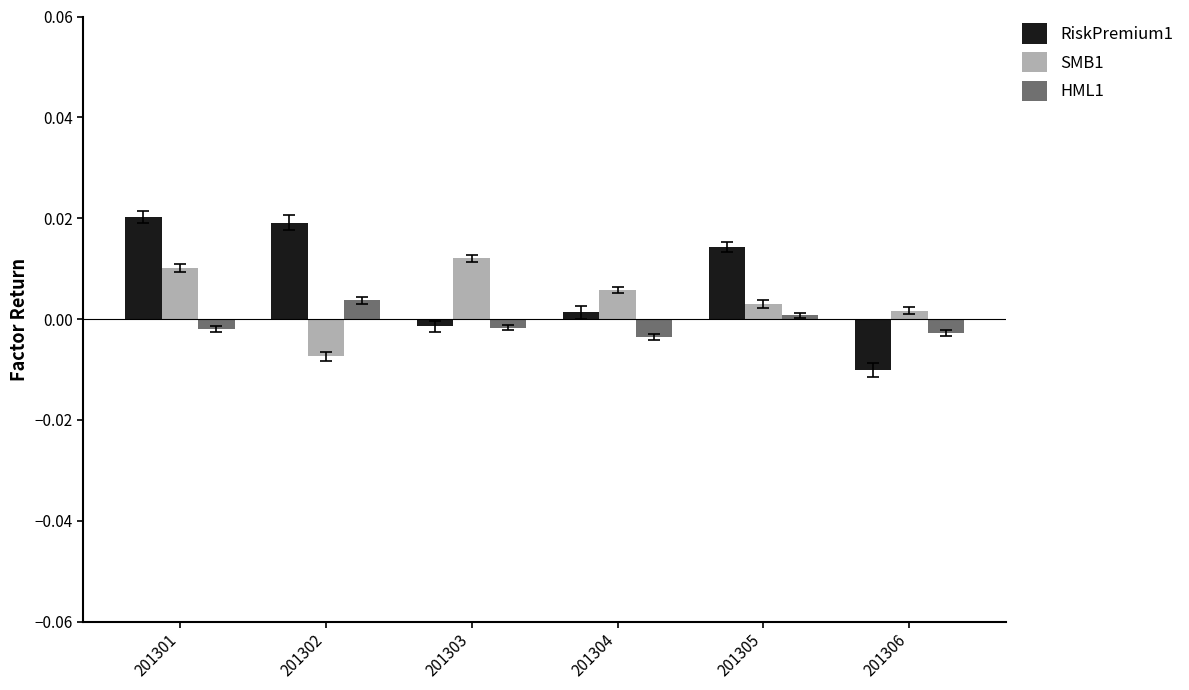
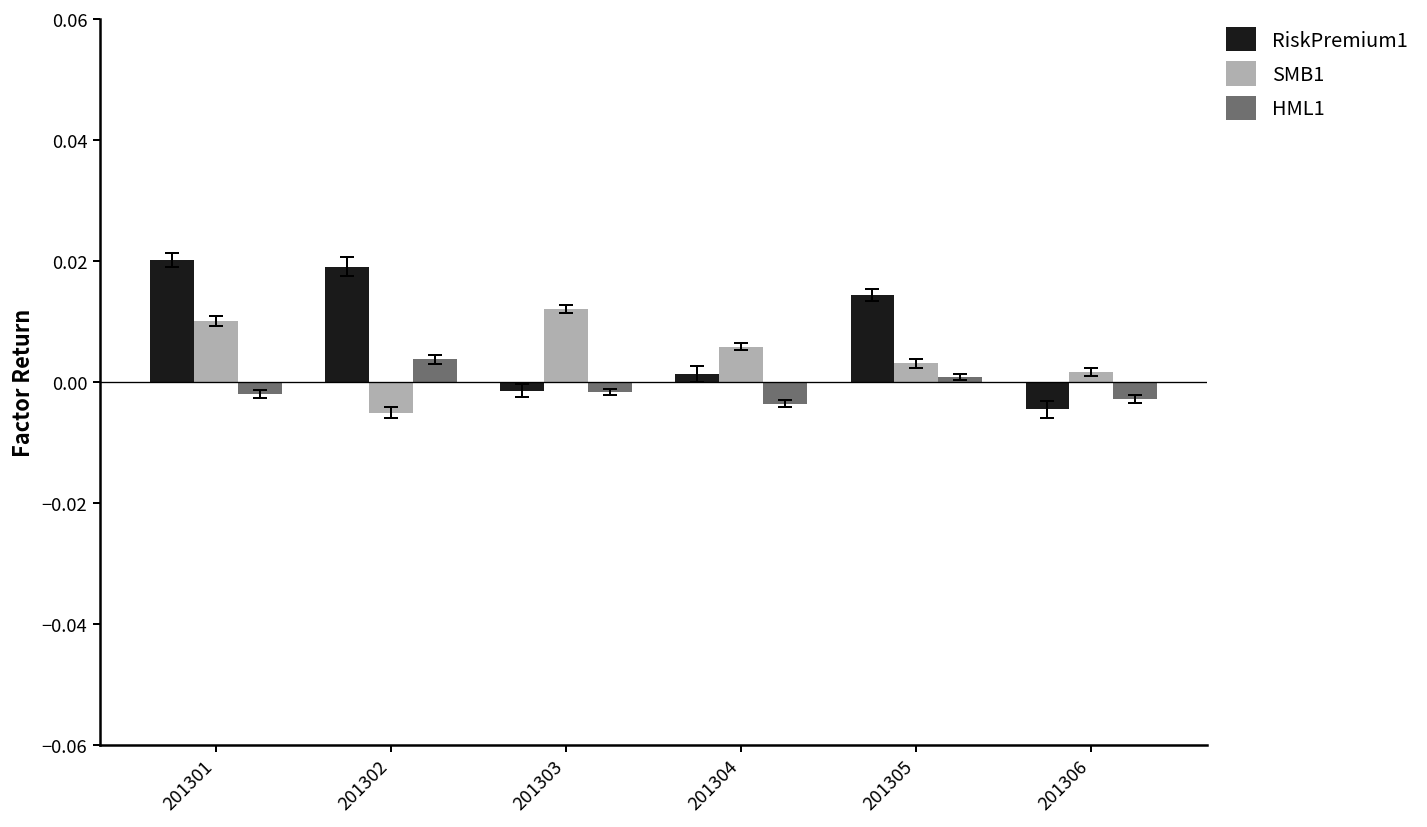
  {
    "RiskPremium1": {
      "201301": 0.020,
      "201302": 0.019,
      "201303": -0.001,
      "201304": 0.001,
      "201305": 0.014,
-     "201306": -0.010
+     "201306": -0.004
    },
    "SMB1": {
      "201301": 0.010,
-     "201302": -0.007,
+     "201302": -0.005,
      "201303": 0.012,
      "201304": 0.006,
      "201305": 0.003,
      "201306": 0.002
    },
    "HML1": {
      "201301": -0.002,
      "201302": 0.004,
      "201303": -0.002,
      "201304": -0.004,
      "201305": 0.001,
      "201306": -0.003
    }
  }
